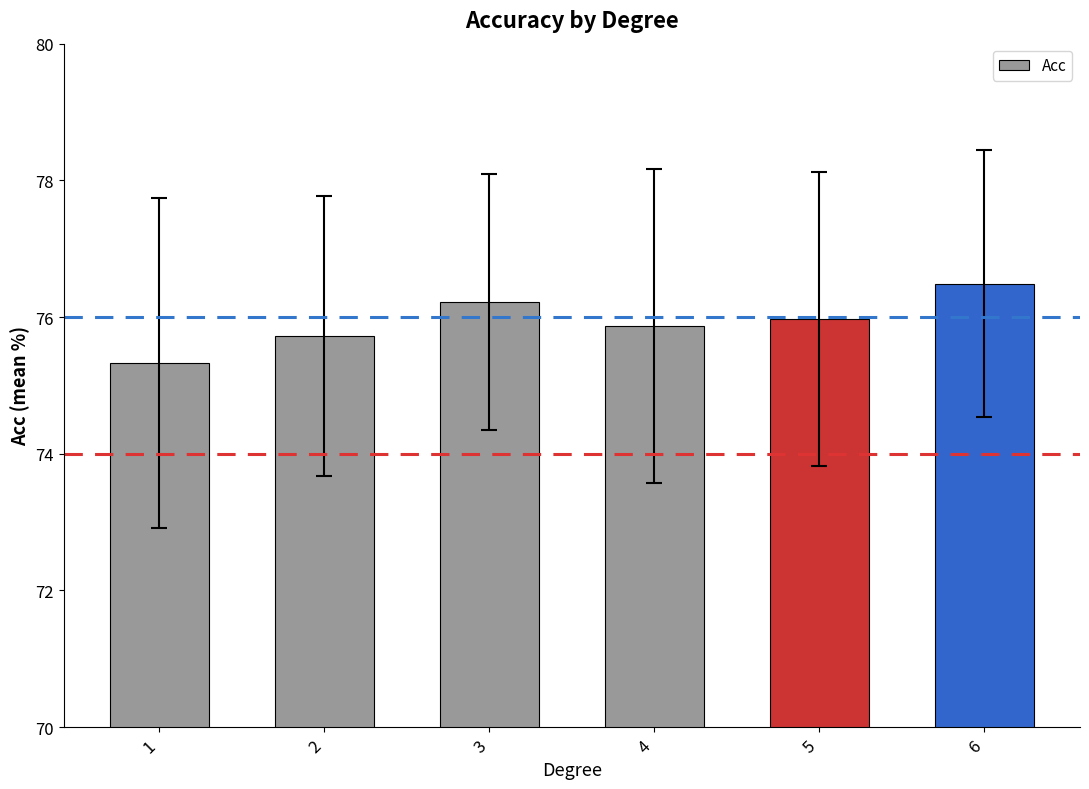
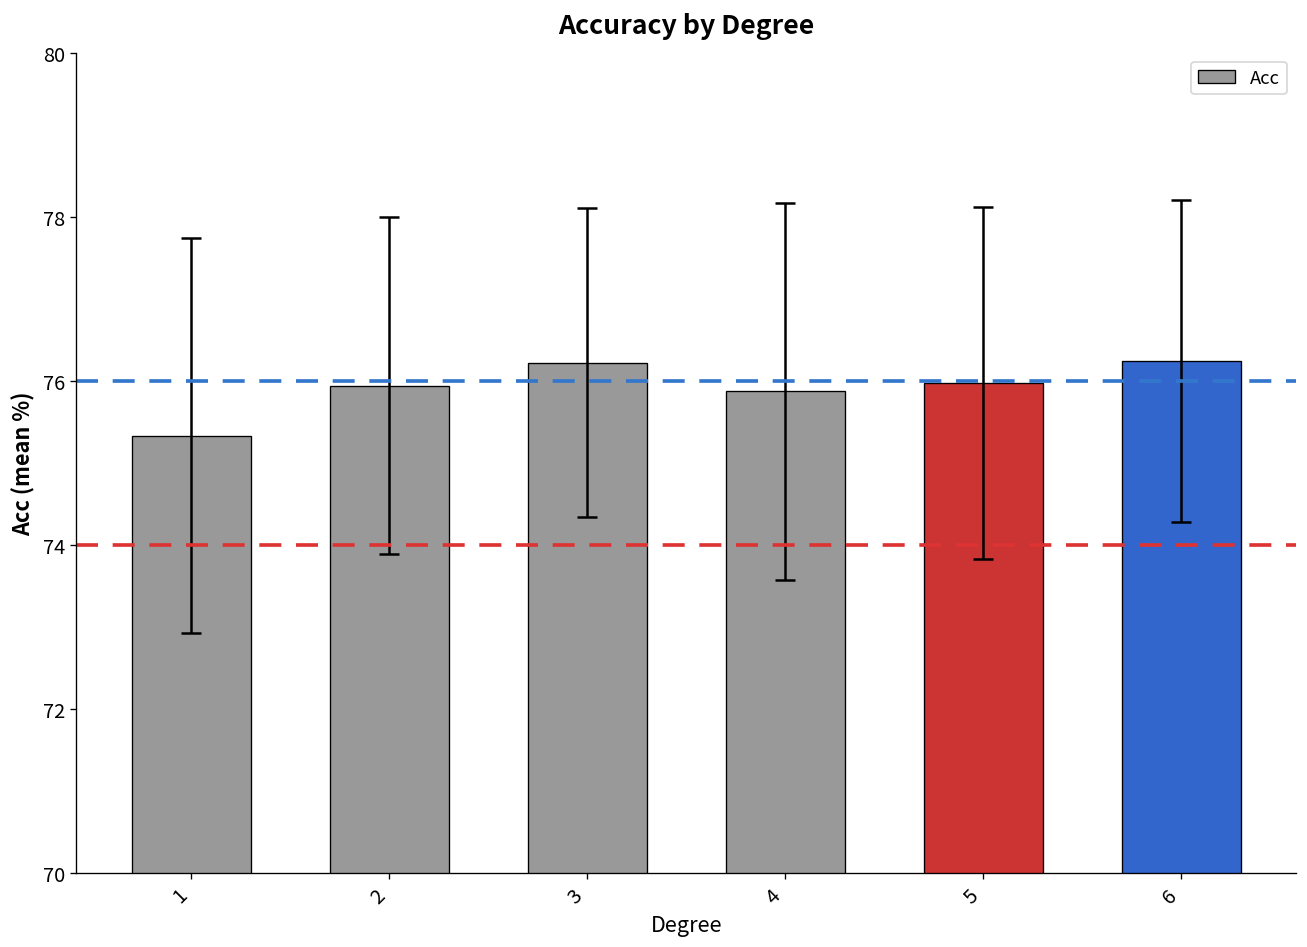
  {
    "Acc": {
      "1": 75.3,
-     "2": 75.7,
+     "2": 75.9,
      "3": 76.2,
      "4": 75.9,
      "5": 76.0,
-     "6": 76.5
+     "6": 76.2
    }
  }
